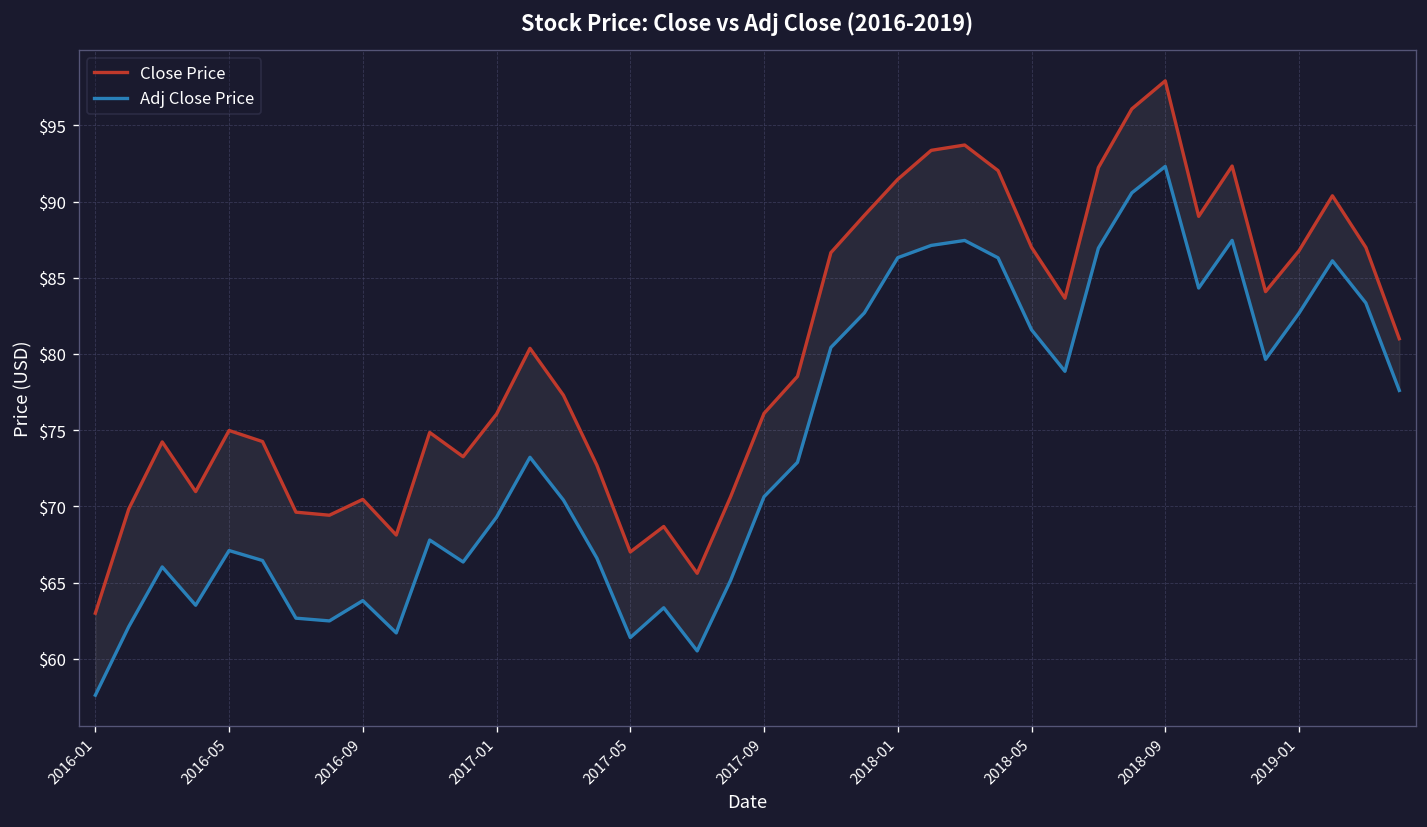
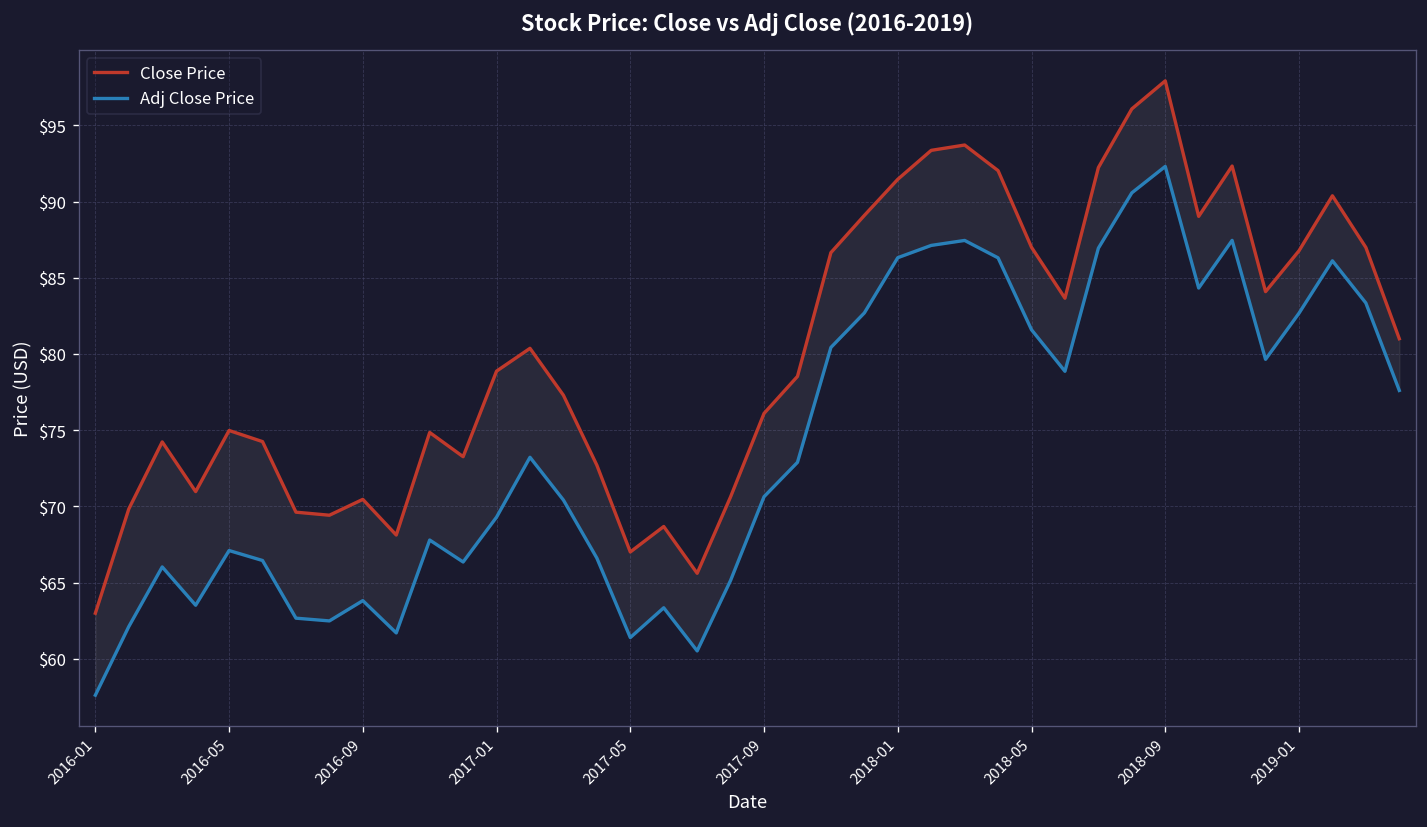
  {
    "Close Price": {
      "2016-01": "$63.0",
      "2016-05": "$75.0",
      "2016-09": "$70.5",
-     "2017-01": "$76.1",
+     "2017-01": "$78.9",
      "2017-05": "$67.0",
      "2017-09": "$76.1",
      "2018-01": "$91.5",
      "2018-05": "$87.0",
      "2018-09": "$97.9",
      "2019-01": "$86.8"
    },
    "Adj Close Price": {
      "2016-01": "$57.6",
      "2016-05": "$67.1",
      "2016-09": "$63.8",
      "2017-01": "$69.3",
      "2017-05": "$61.4",
      "2017-09": "$70.6",
      "2018-01": "$86.3",
      "2018-05": "$81.6",
      "2018-09": "$92.3",
      "2019-01": "$82.7"
    }
  }
